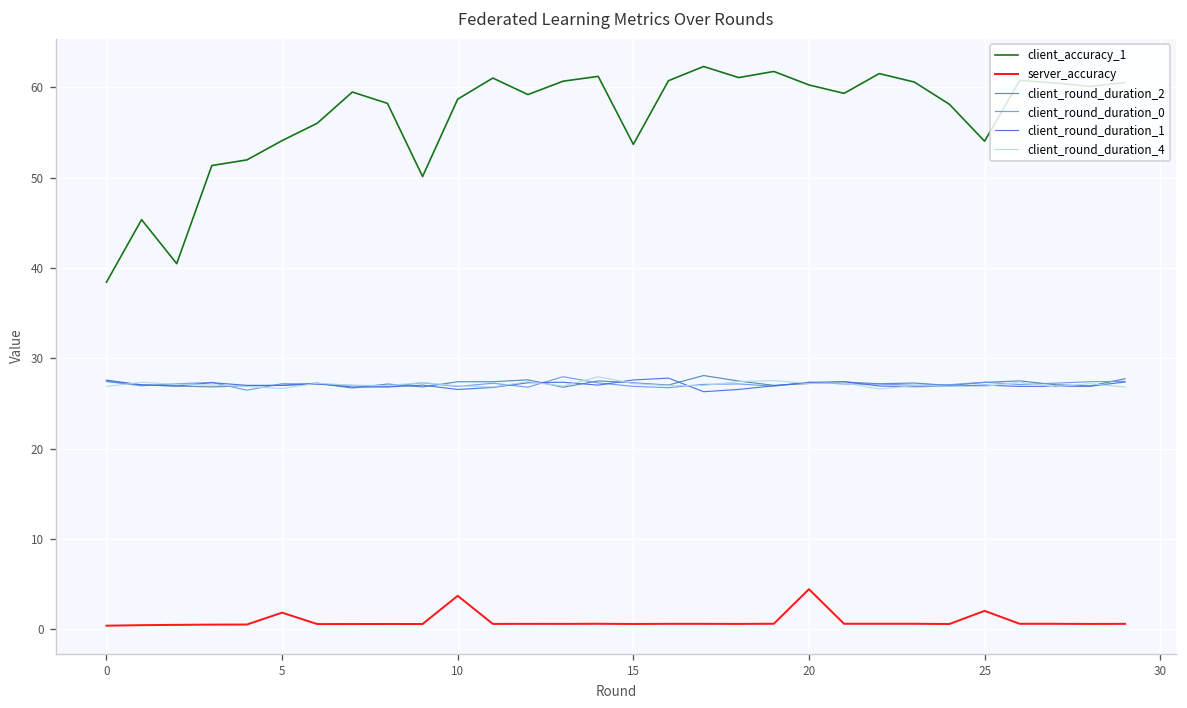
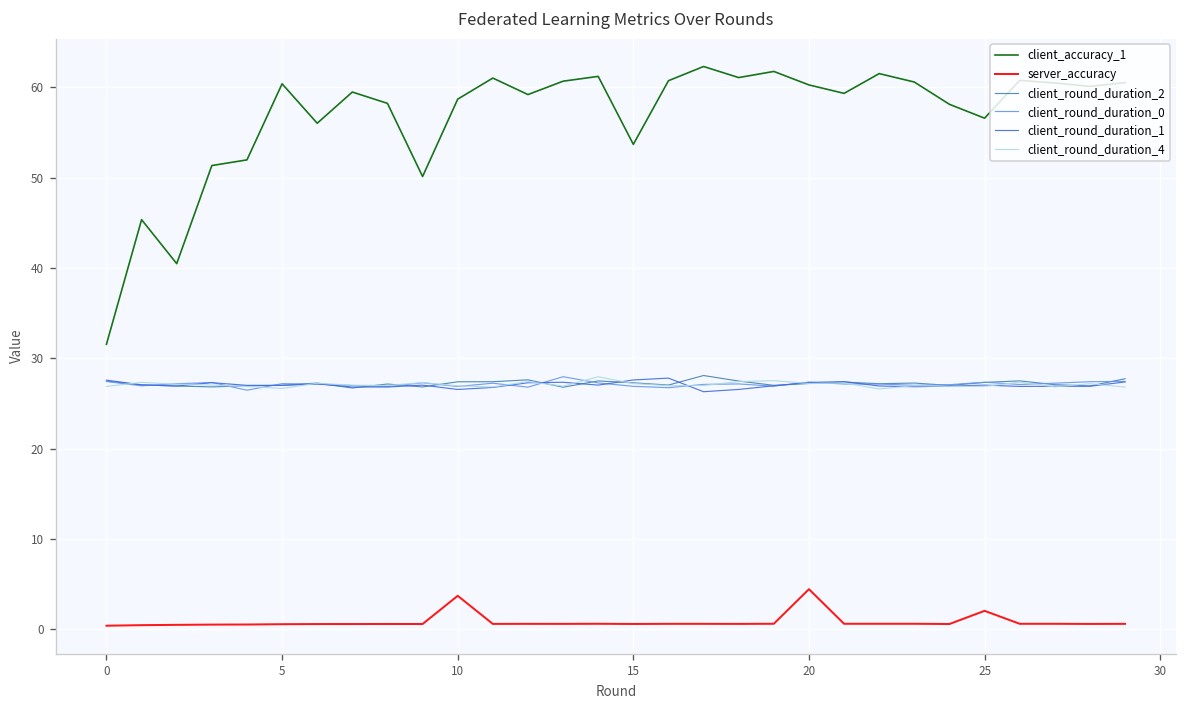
  {
    "client_accuracy_1": {
-     "0": 38,
-     "5": 54,
+     "0": 32,
+     "5": 60,
      "10": 59,
      "15": 54,
      "20": 60,
-     "25": 54
+     "25": 57
    },
    "server_accuracy": {
      "0": 0,
-     "5": 2,
+     "5": 1,
      "10": 4,
      "15": 1,
      "20": 4,
      "25": 2
    },
    "client_round_duration_4": {
      "0": 27,
      "5": 27
    }
  }
